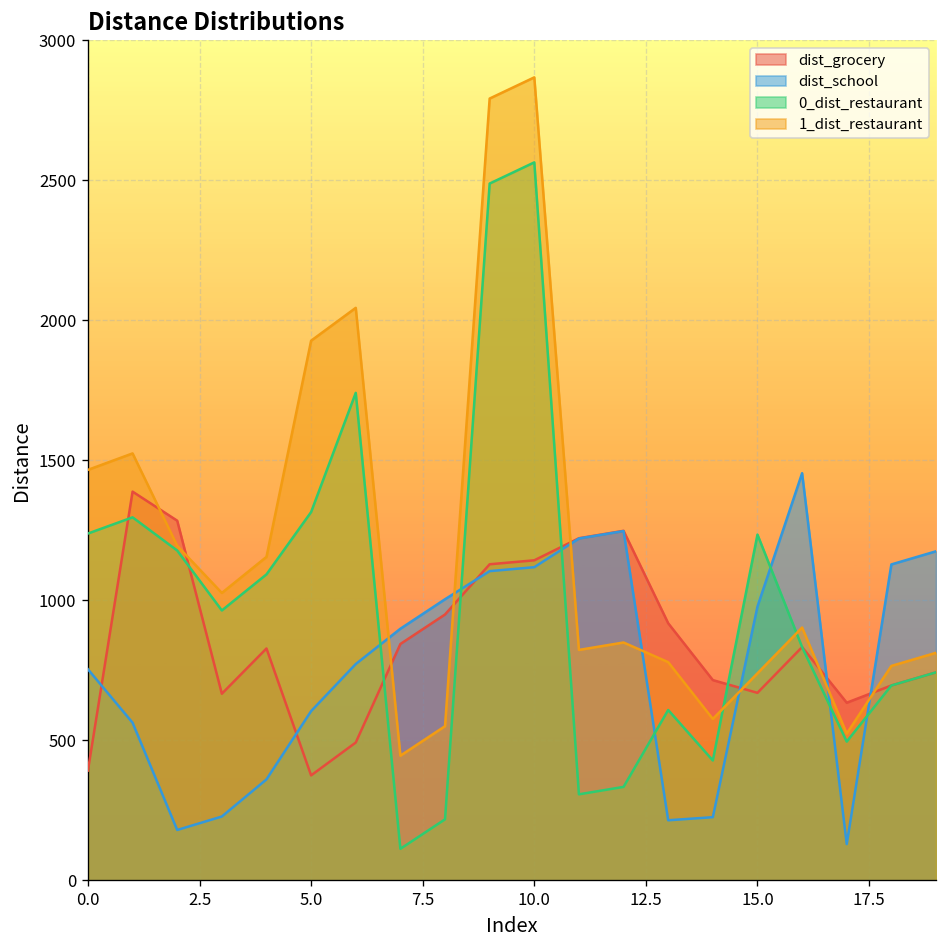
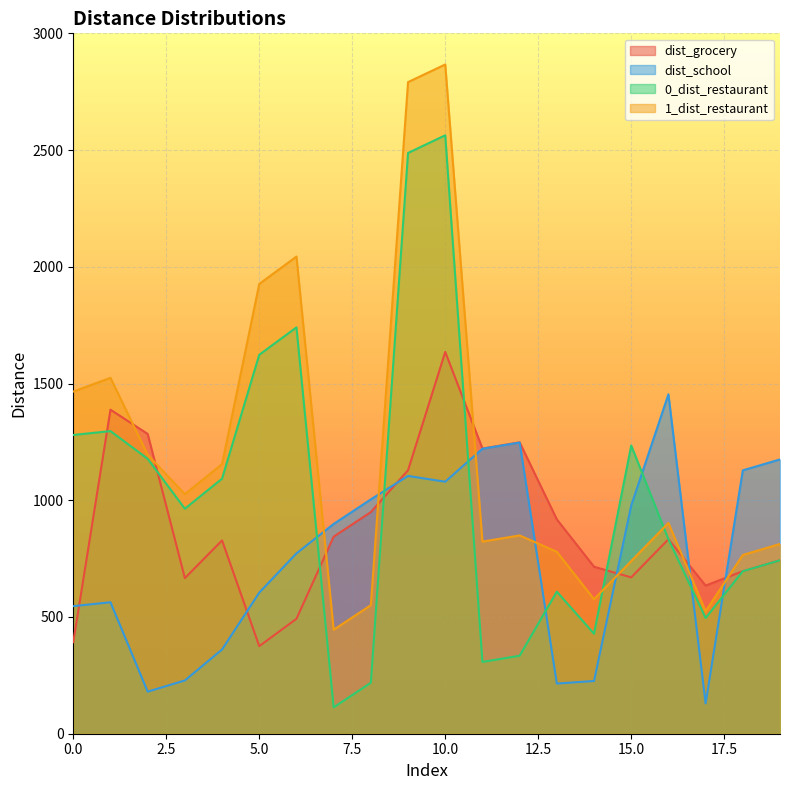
  {
    "dist_grocery": {
      "0.0": 390,
      "5.0": 380,
-     "10.0": 1140,
+     "10.0": 1640,
      "15.0": 670
    },
    "dist_school": {
-     "0.0": 750,
+     "0.0": 550,
      "5.0": 600,
-     "10.0": 1120,
+     "10.0": 1080,
      "15.0": 980
    },
    "0_dist_restaurant": {
-     "0.0": 1240,
-     "5.0": 1310,
+     "0.0": 1280,
+     "5.0": 1620,
      "10.0": 2560,
      "15.0": 1230
    },
    "1_dist_restaurant": {
      "0.0": 1470,
      "5.0": 1930,
      "10.0": 2870,
      "15.0": 740
    }
  }
